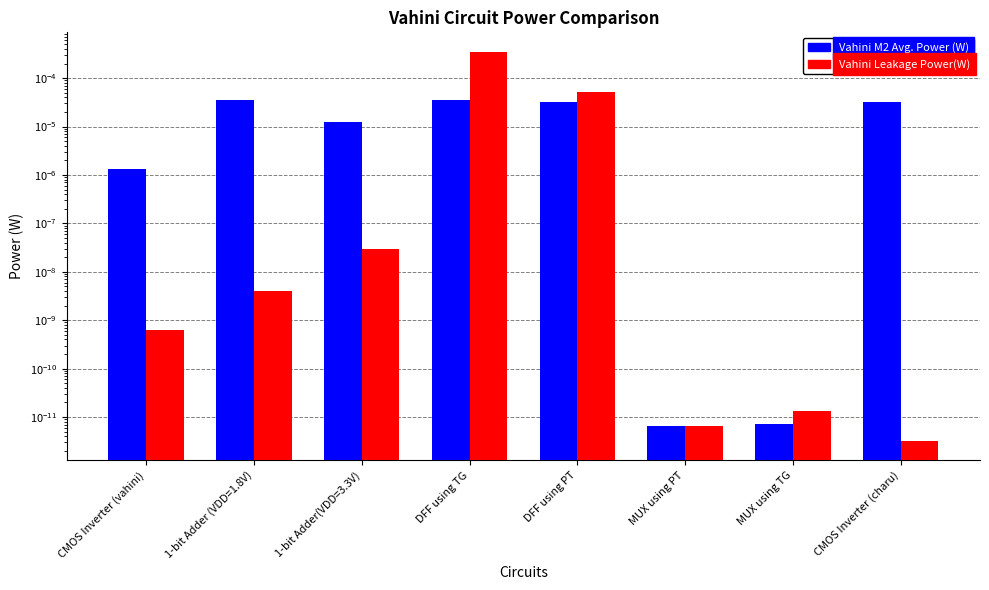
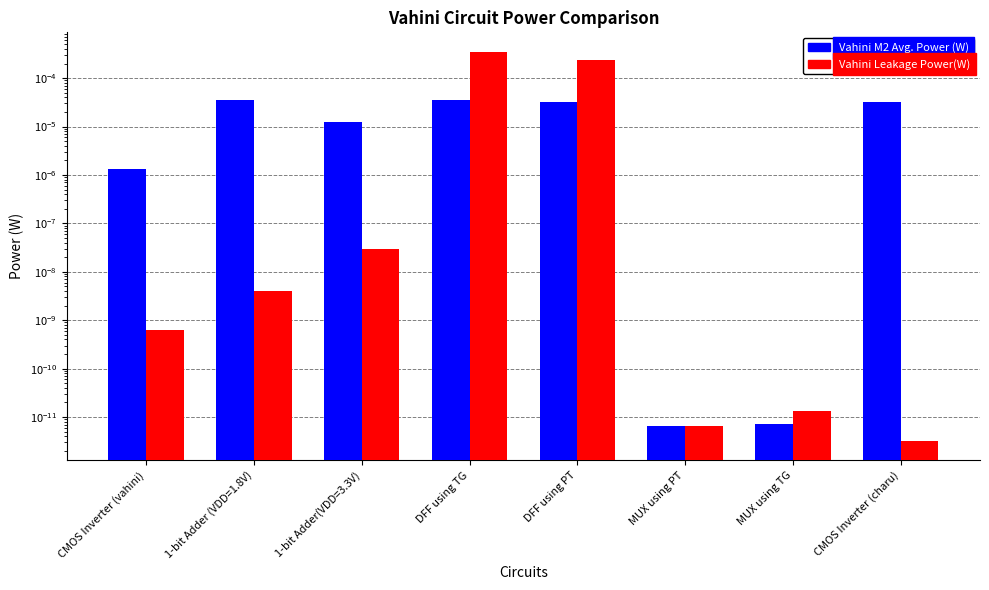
  {
    "Vahini M2 Avg. Power (W)": {
      "CMOS Inverter (vahini)": 0.0000013,
      "1-bit Adder (VDD=1.8V)": 0.00003,
      "1-bit Adder(VDD=3.3V)": 0.000012,
      "DFF using TG": 0.00004,
      "DFF using PT": 0.00003,
      "MUX using PT": 0.000000000006,
      "MUX using TG": 0.000000000007,
      "CMOS Inverter (charu)": 0.00003
    },
    "Vahini Leakage Power(W)": {
      "CMOS Inverter (vahini)": 0.0000000006,
      "1-bit Adder (VDD=1.8V)": 0.000000004,
      "1-bit Adder(VDD=3.3V)": 0.00000003,
      "DFF using TG": 0.0004,
-     "DFF using PT": 0.00005,
+     "DFF using PT": 0.0002,
      "MUX using PT": 0.000000000007,
      "MUX using TG": 0.000000000013,
      "CMOS Inverter (charu)": 0.000000000003
    }
  }
